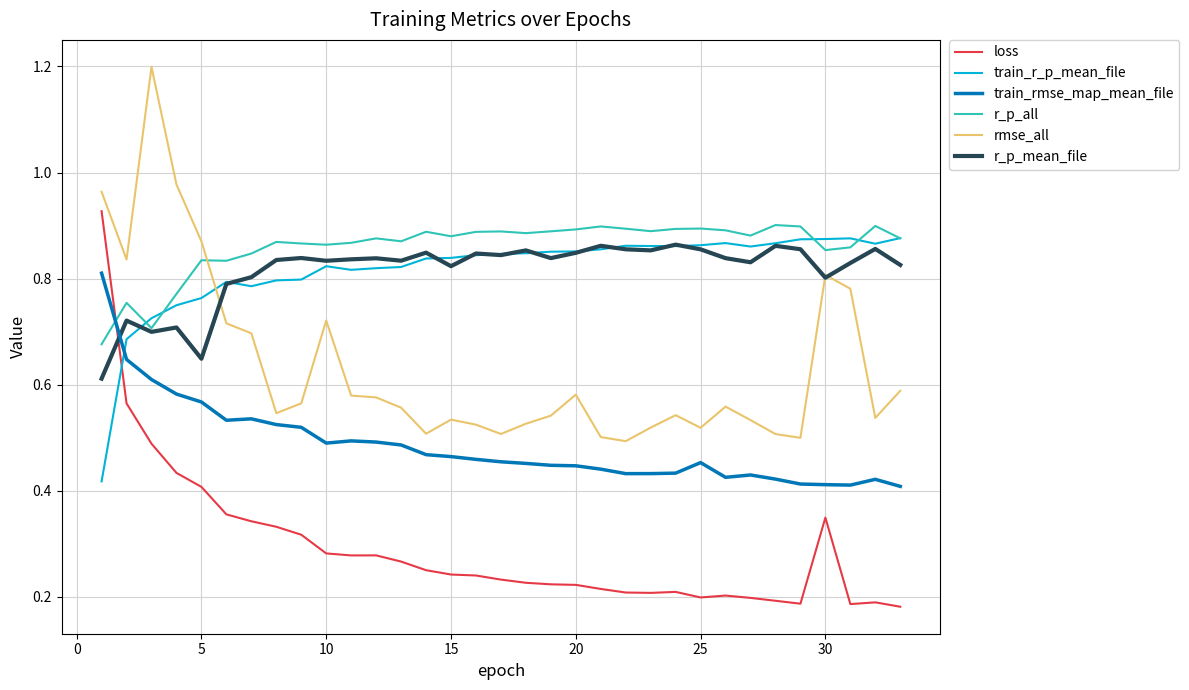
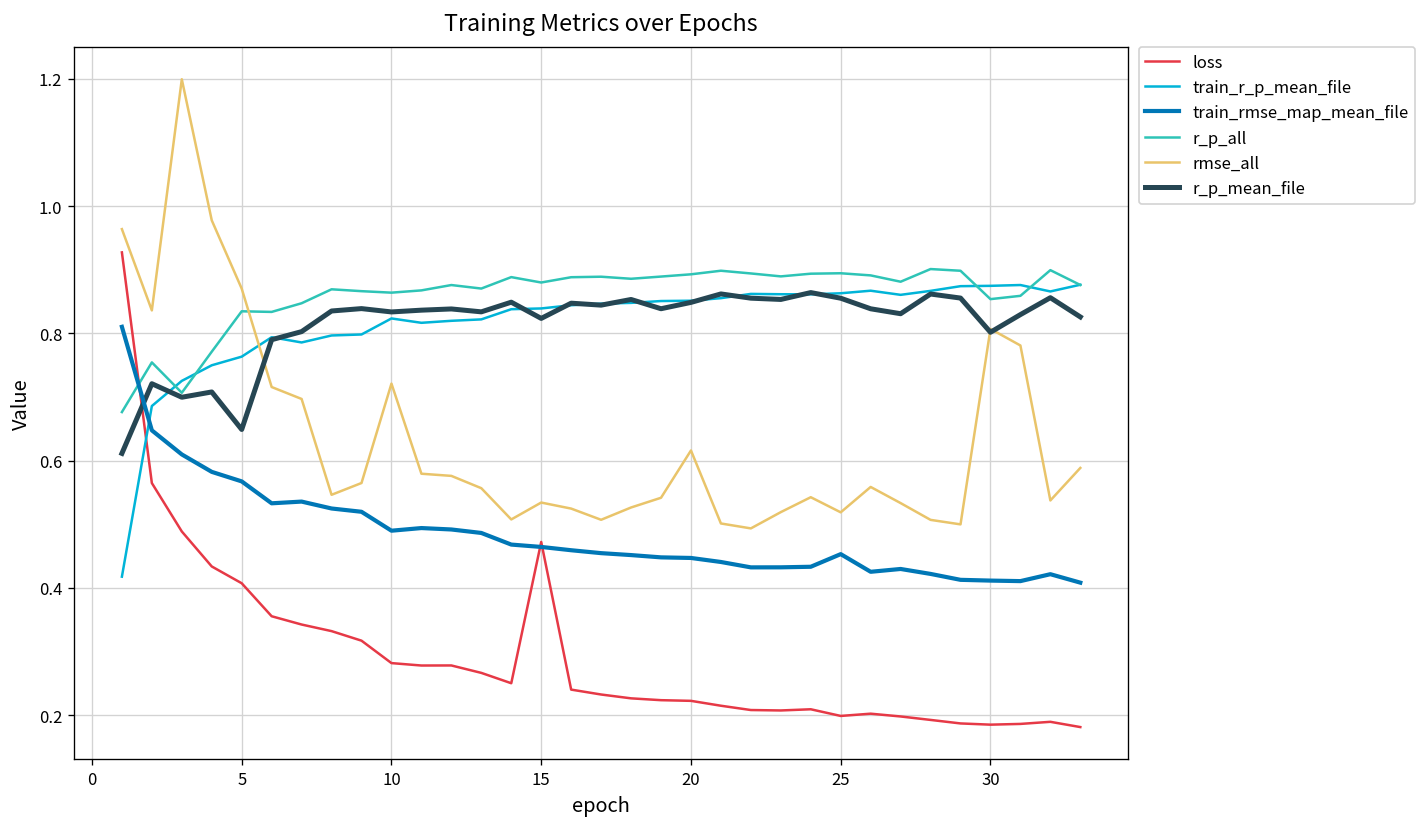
  {
    "loss": {
      "5": 0.41,
      "10": 0.28,
-     "15": 0.24,
+     "15": 0.47,
      "20": 0.22,
      "25": 0.20,
-     "30": 0.35
+     "30": 0.19
    },
    "train_rmse_map_mean_file": {
      "5": 0.57,
      "10": 0.49,
      "15": 0.46,
      "20": 0.45,
      "25": 0.45,
      "30": 0.41
    },
    "rmse_all": {
      "5": 0.87,
      "10": 0.72,
      "15": 0.53,
-     "20": 0.58,
+     "20": 0.62,
      "25": 0.52,
      "30": 0.81
    },
    "r_p_mean_file": {
      "5": 0.65,
      "10": 0.83,
      "15": 0.82,
      "25": 0.86,
      "30": 0.80
    }
  }
